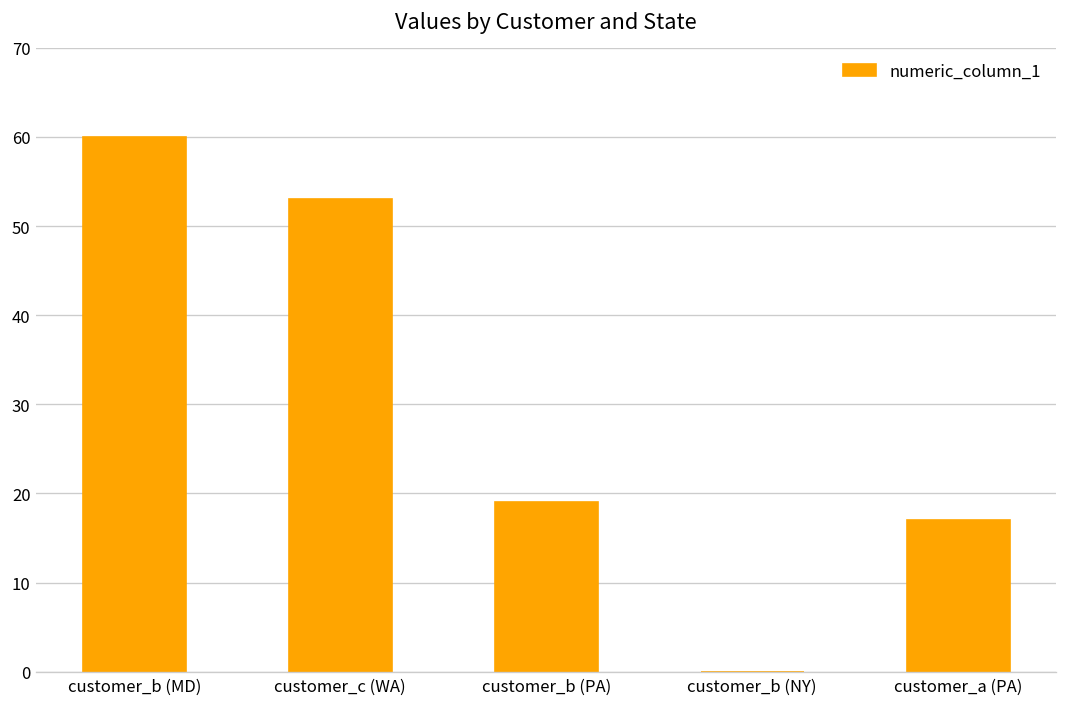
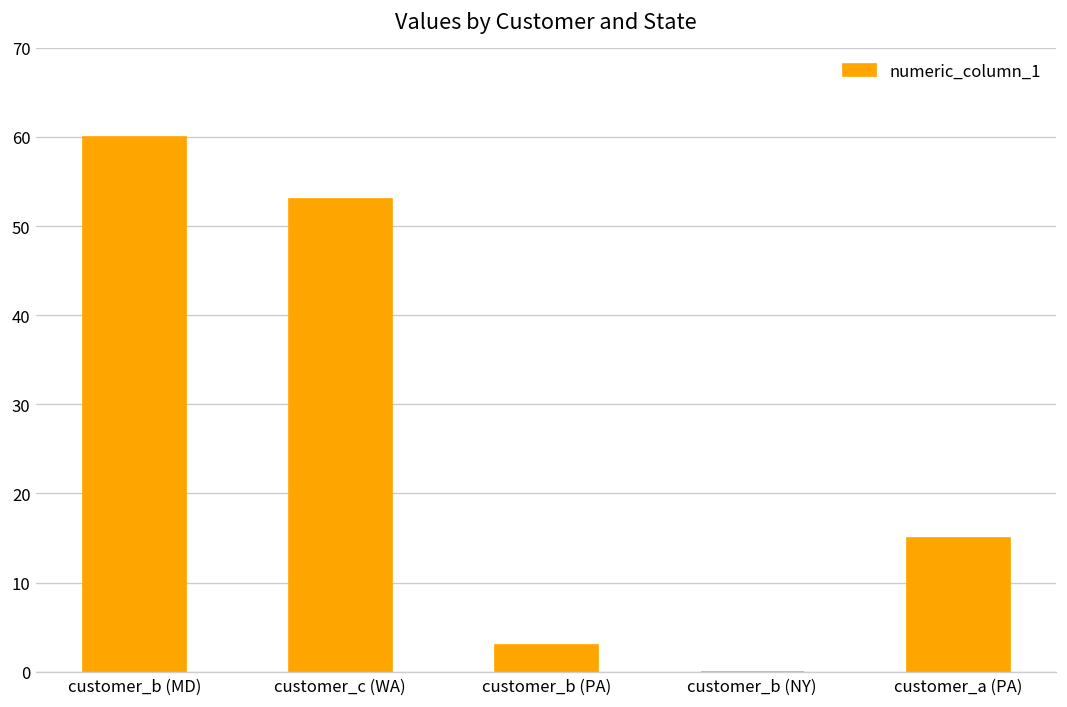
  {
    "customer_b (MD)": 60,
    "customer_c (WA)": 53,
-   "customer_b (PA)": 19,
+   "customer_b (PA)": 3,
    "customer_b (NY)": 0,
-   "customer_a (PA)": 17
+   "customer_a (PA)": 15
  }
